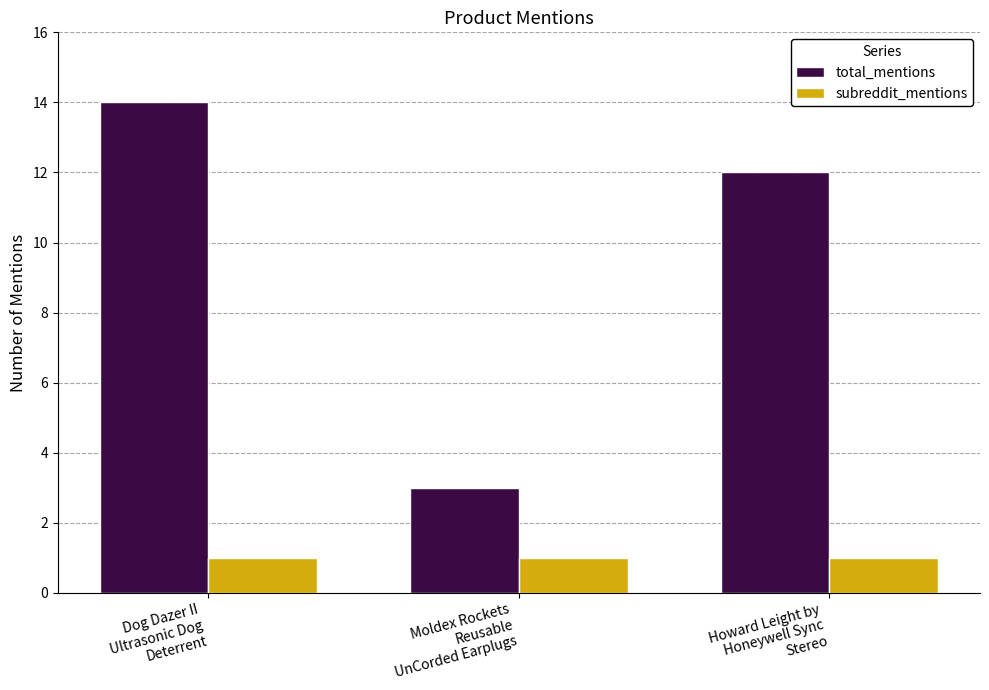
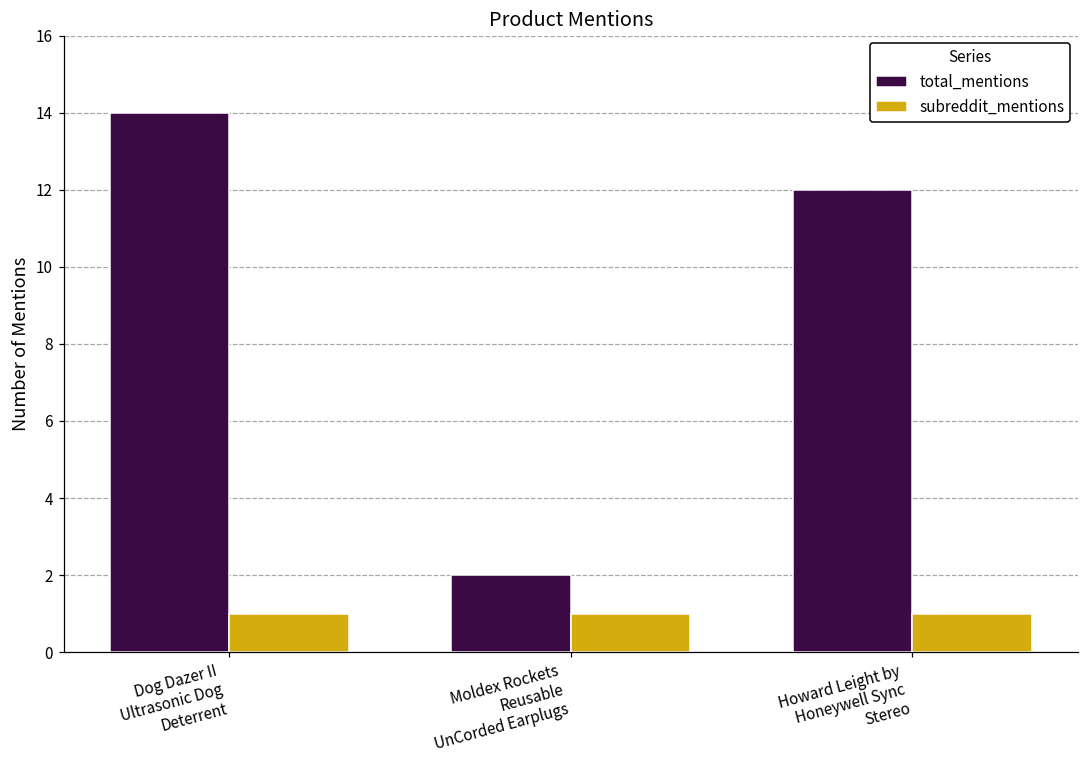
  {
    "total_mentions": {
      "Dog Dazer II Ultrasonic Dog Deterrent": 14,
-     "Moldex Rockets Reusable UnCorded Earplugs": 3,
+     "Moldex Rockets Reusable UnCorded Earplugs": 2,
      "Howard Leight by Honeywell Sync Stereo": 12
    },
    "subreddit_mentions": {
      "Dog Dazer II Ultrasonic Dog Deterrent": 1,
      "Moldex Rockets Reusable UnCorded Earplugs": 1,
      "Howard Leight by Honeywell Sync Stereo": 1
    }
  }
